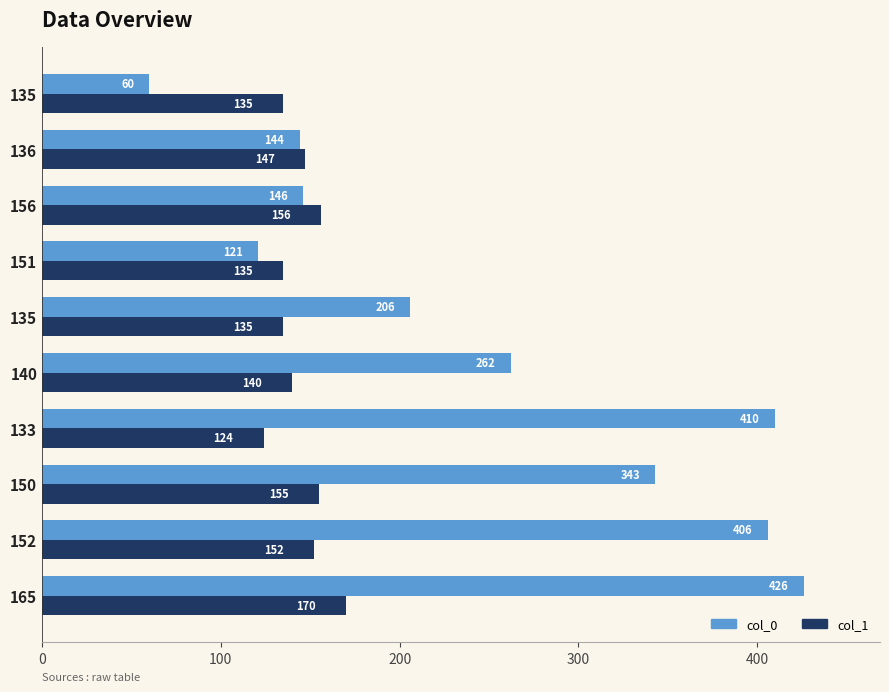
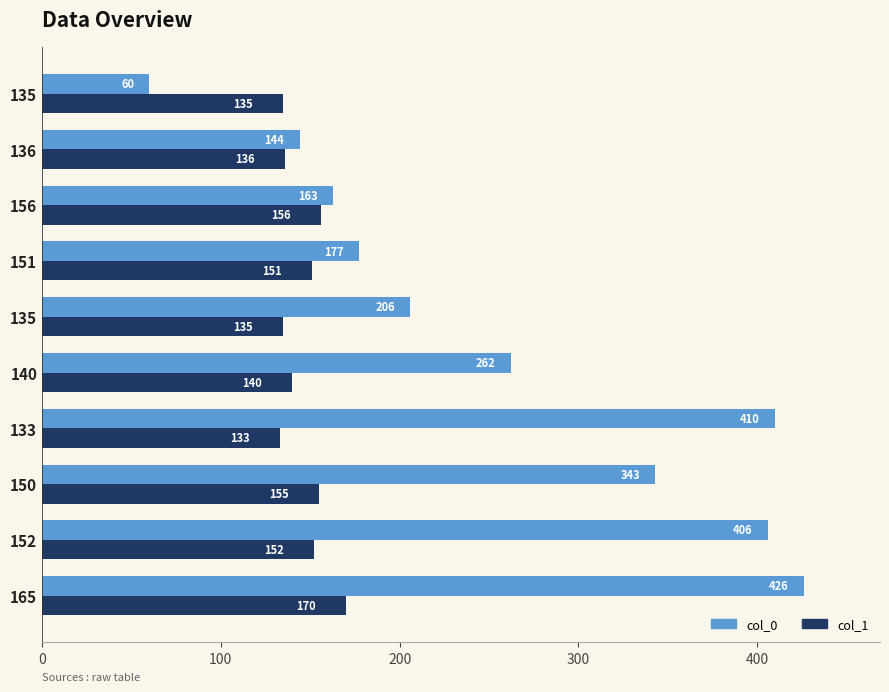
  {
    "col_0": {
      "136": 144,
-     "156": 146,
-     "151": 121,
+     "156": 163,
+     "151": 177,
      "140": 262,
      "133": 410,
      "150": 343,
      "152": 406,
      "165": 426
    },
    "col_1": {
-     "136": 147,
+     "136": 136,
      "156": 156,
-     "151": 135,
+     "151": 151,
      "140": 140,
-     "133": 124,
+     "133": 133,
      "150": 155,
      "152": 152,
      "165": 170
    }
  }
